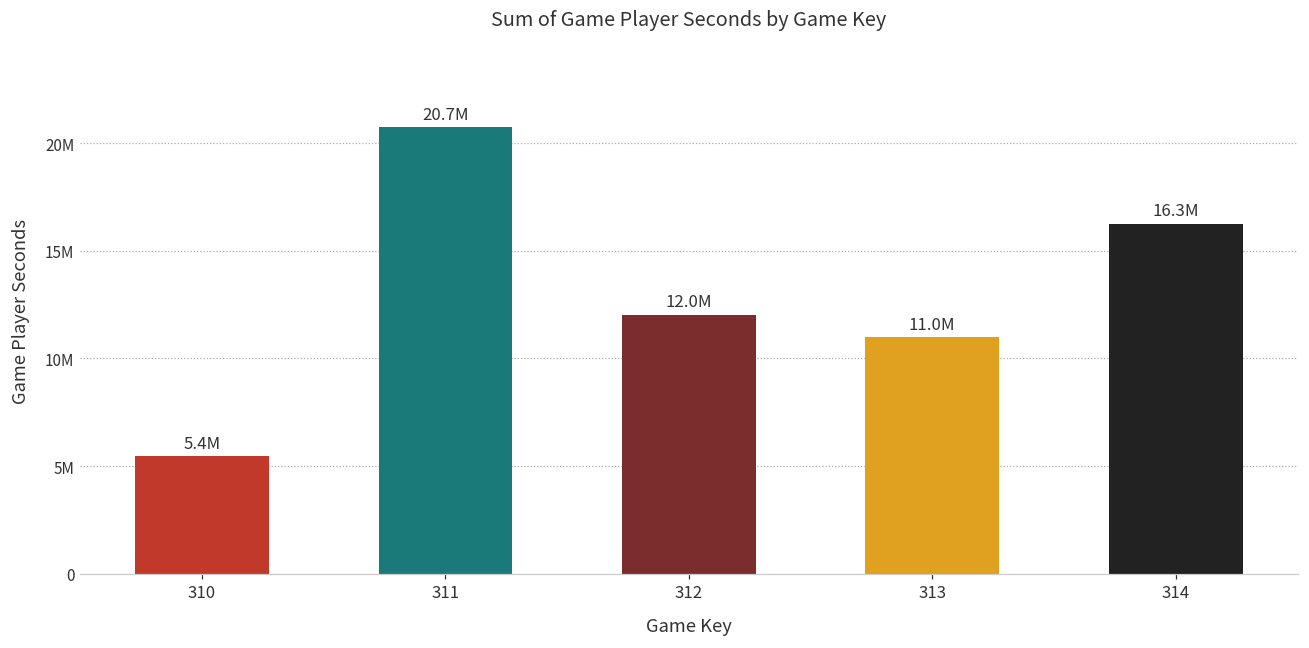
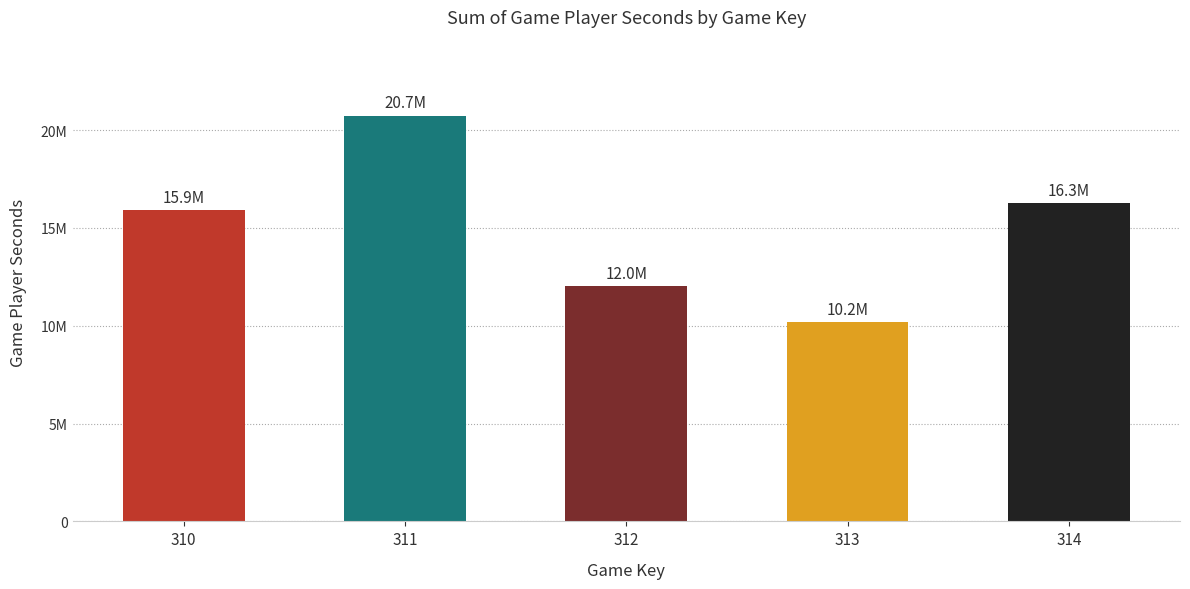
  {
-   "310": "5.4M",
+   "310": "15.9M",
    "311": "20.7M",
    "312": "12.0M",
-   "313": "11.0M",
+   "313": "10.2M",
    "314": "16.3M"
  }
